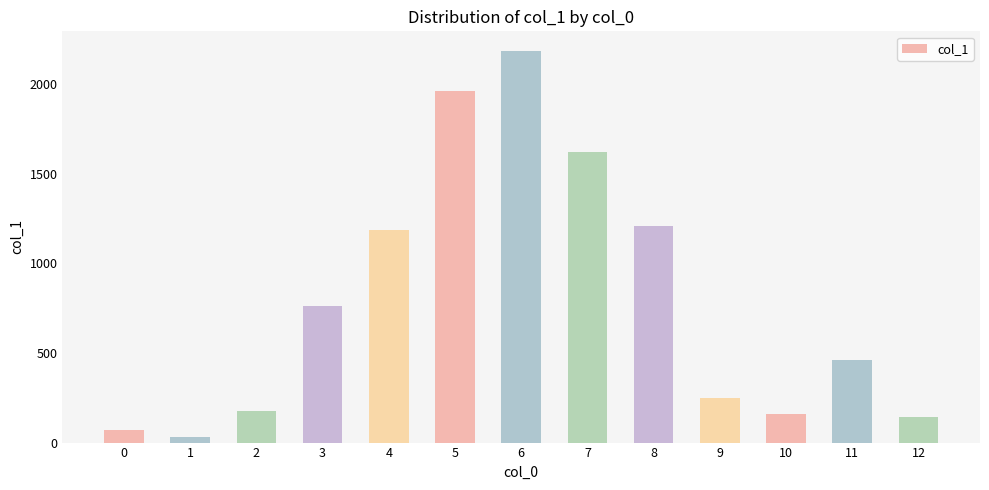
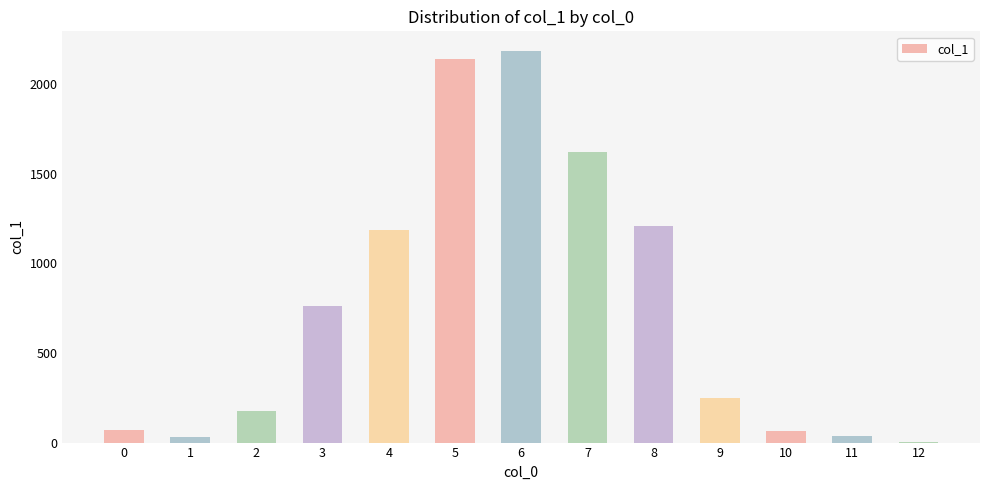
  {
    "0": 70,
    "1": 30,
    "2": 170,
    "3": 760,
    "4": 1190,
-   "5": 1970,
+   "5": 2140,
    "6": 2190,
    "7": 1620,
    "8": 1210,
    "9": 250,
-   "10": 160,
-   "11": 460,
-   "12": 140
+   "10": 60,
+   "11": 40,
+   "12": 0
  }
